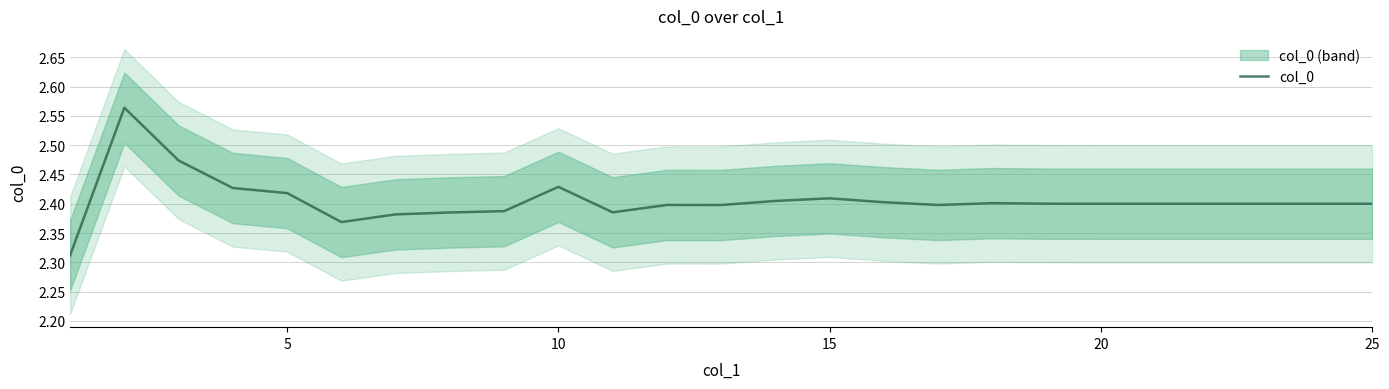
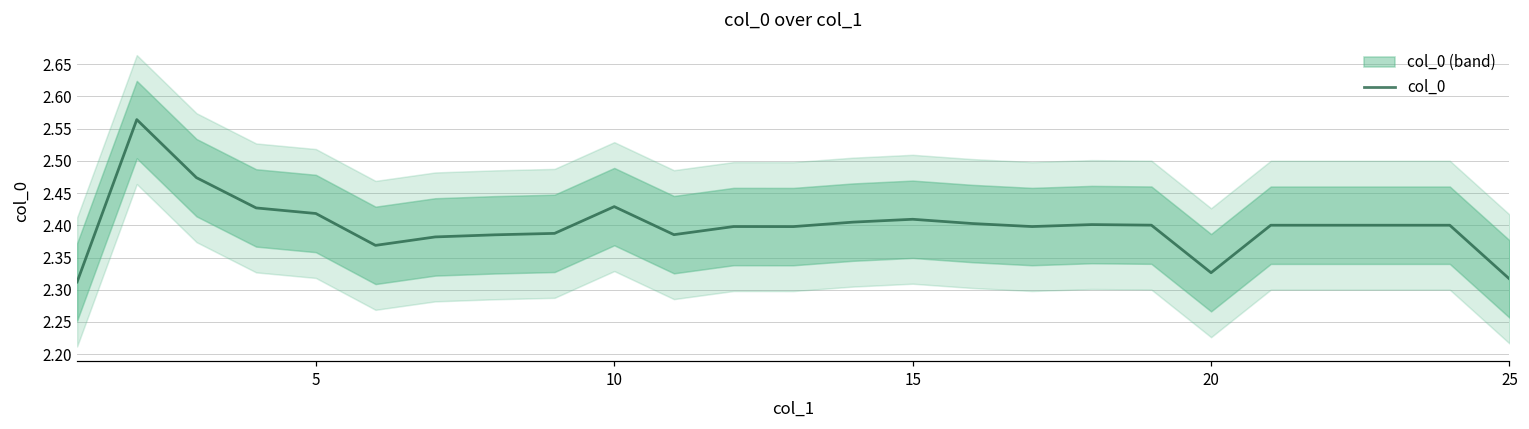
  {
    "col_0": {
      "5": 2.42,
      "10": 2.43,
      "15": 2.41,
-     "20": 2.40,
-     "25": 2.40
+     "20": 2.33,
+     "25": 2.32
    }
  }
